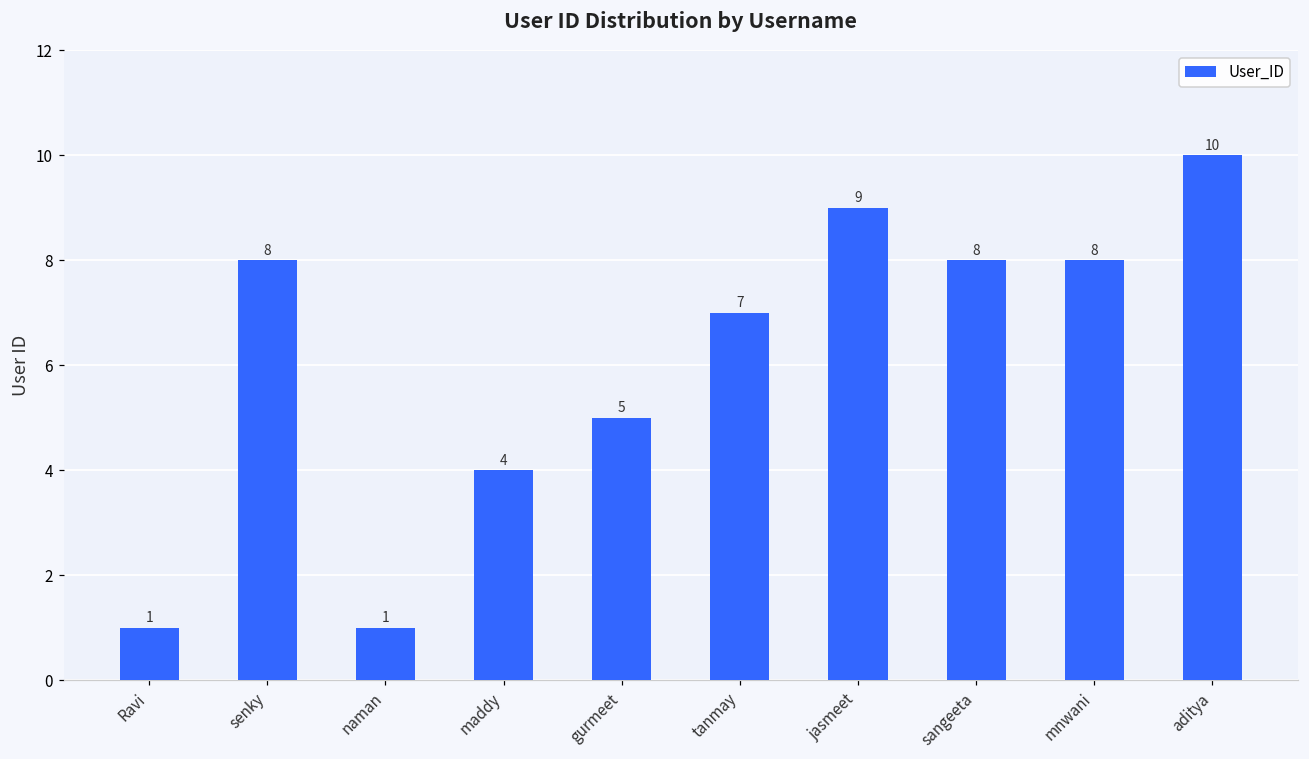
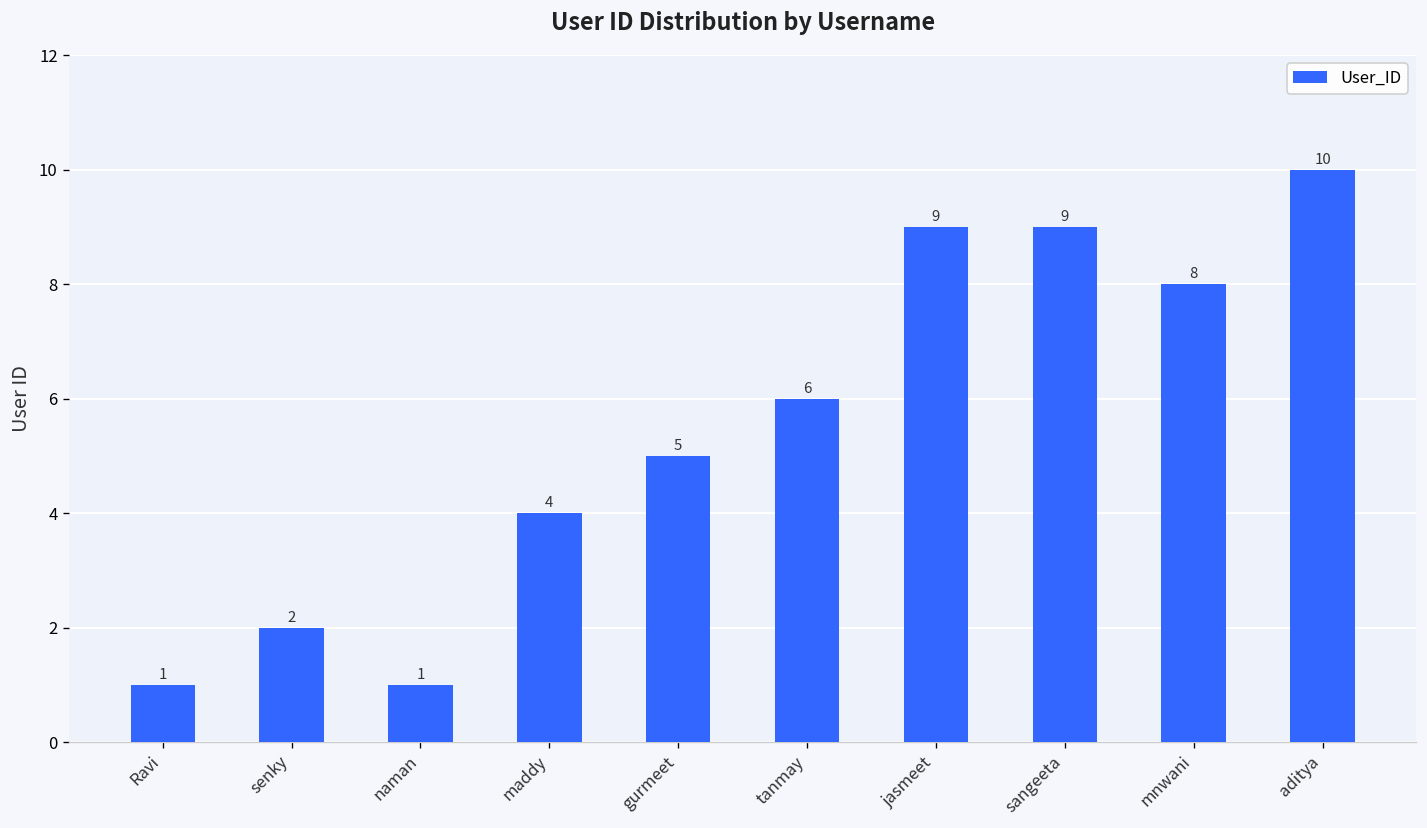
  {
    "Ravi": 1,
-   "senky": 8,
+   "senky": 2,
    "naman": 1,
    "maddy": 4,
    "gurmeet": 5,
-   "tanmay": 7,
+   "tanmay": 6,
    "jasmeet": 9,
-   "sangeeta": 8,
+   "sangeeta": 9,
    "mnwani": 8,
    "aditya": 10
  }
